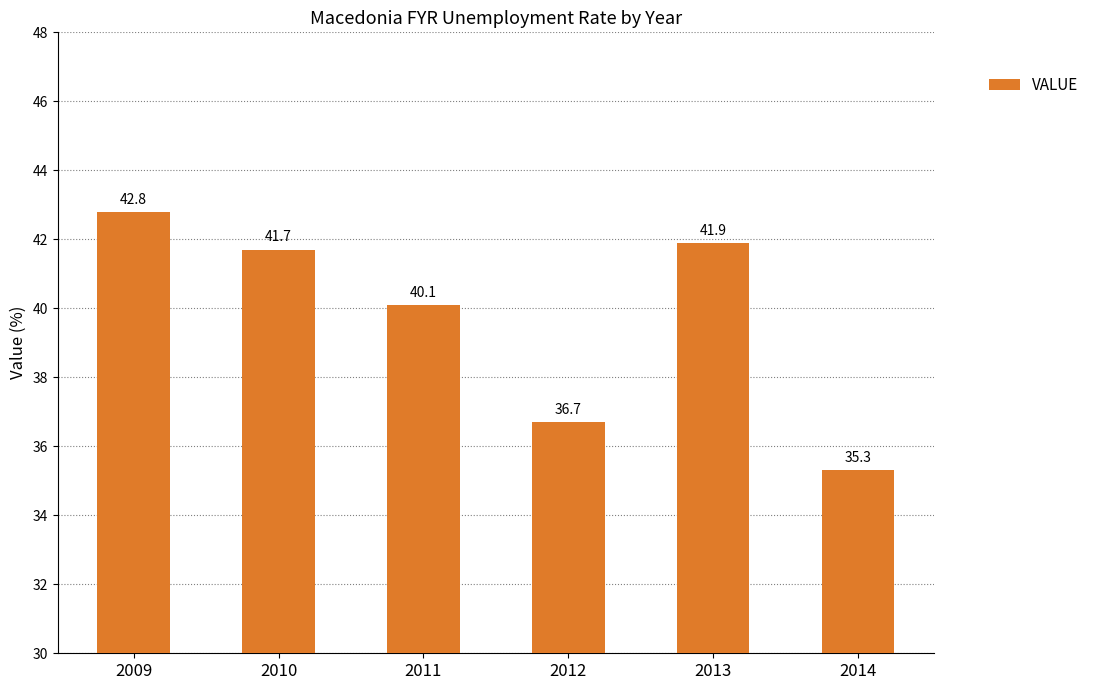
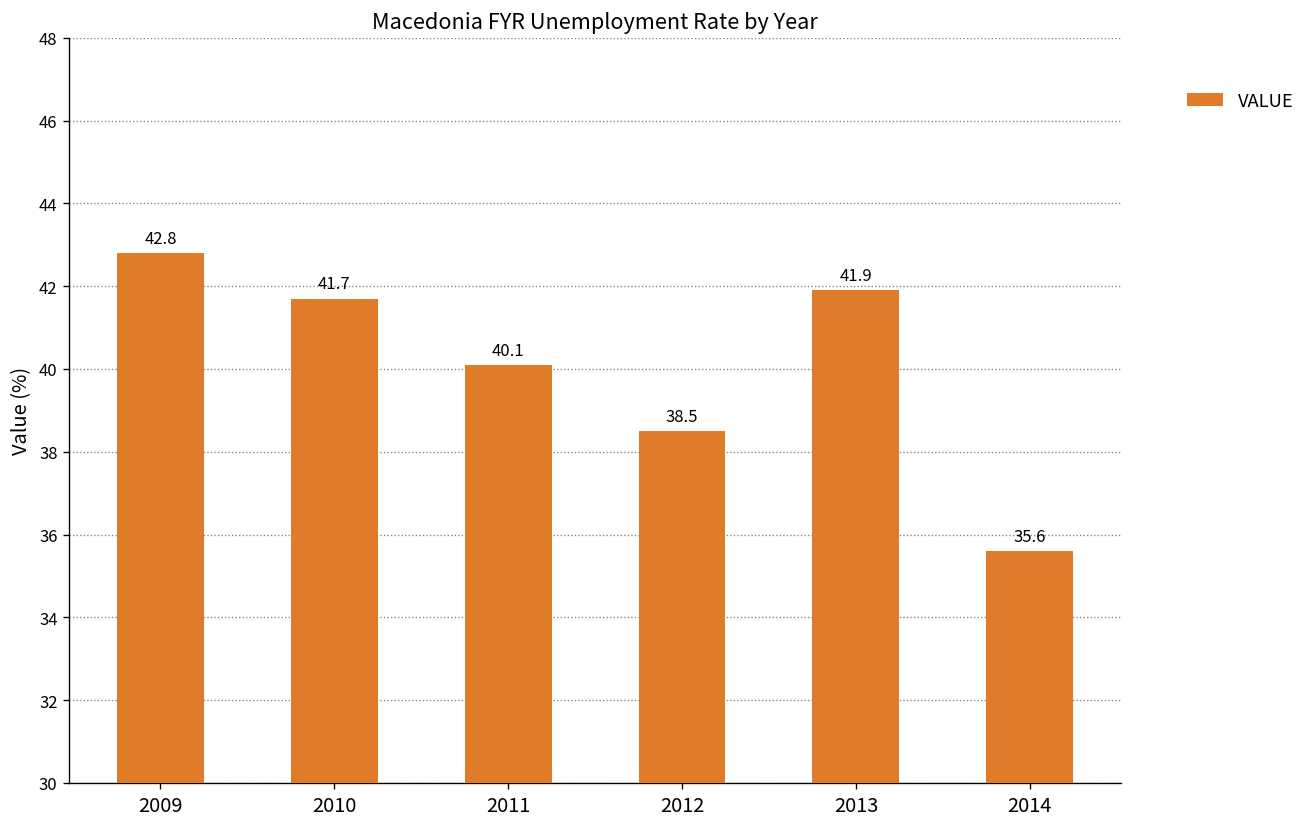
  {
    "2009": 42.8,
    "2010": 41.7,
    "2011": 40.1,
-   "2012": 36.7,
+   "2012": 38.5,
    "2013": 41.9,
-   "2014": 35.3
+   "2014": 35.6
  }
